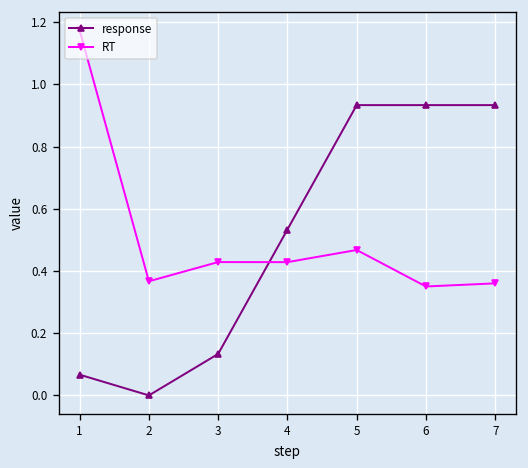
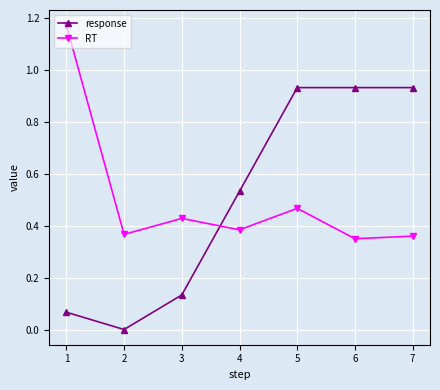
  {
    "response": {
      "1": 0.07,
      "2": 0.00,
      "3": 0.13,
      "4": 0.53,
      "5": 0.93,
      "6": 0.93,
      "7": 0.93
    },
    "RT": {
      "2": 0.37,
      "3": 0.43,
-     "4": 0.43,
+     "4": 0.38,
      "5": 0.47,
      "6": 0.35,
      "7": 0.36
    }
  }
